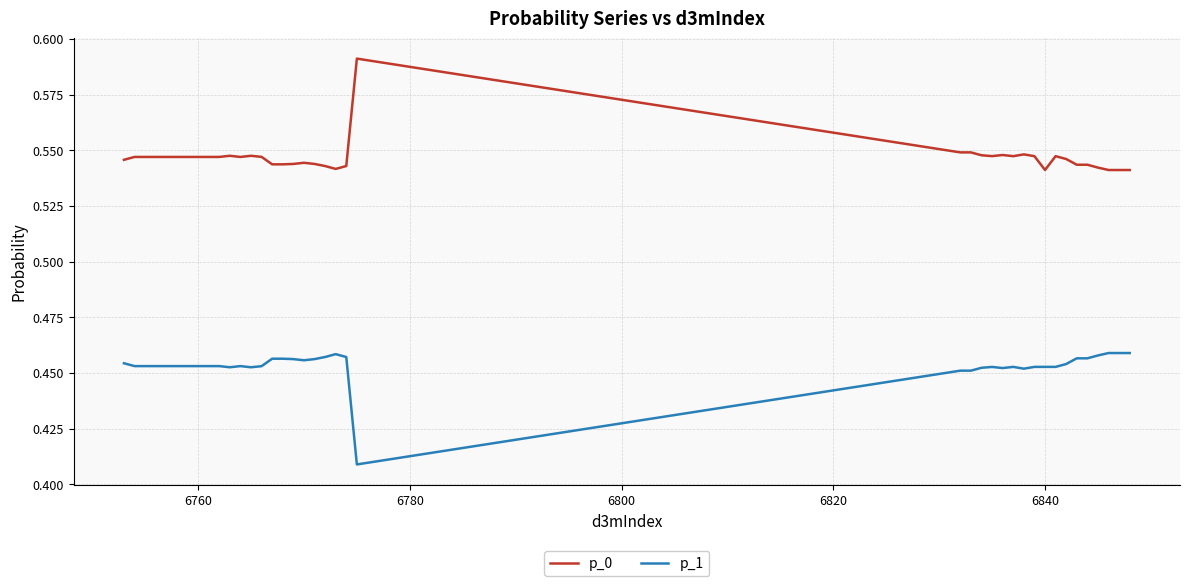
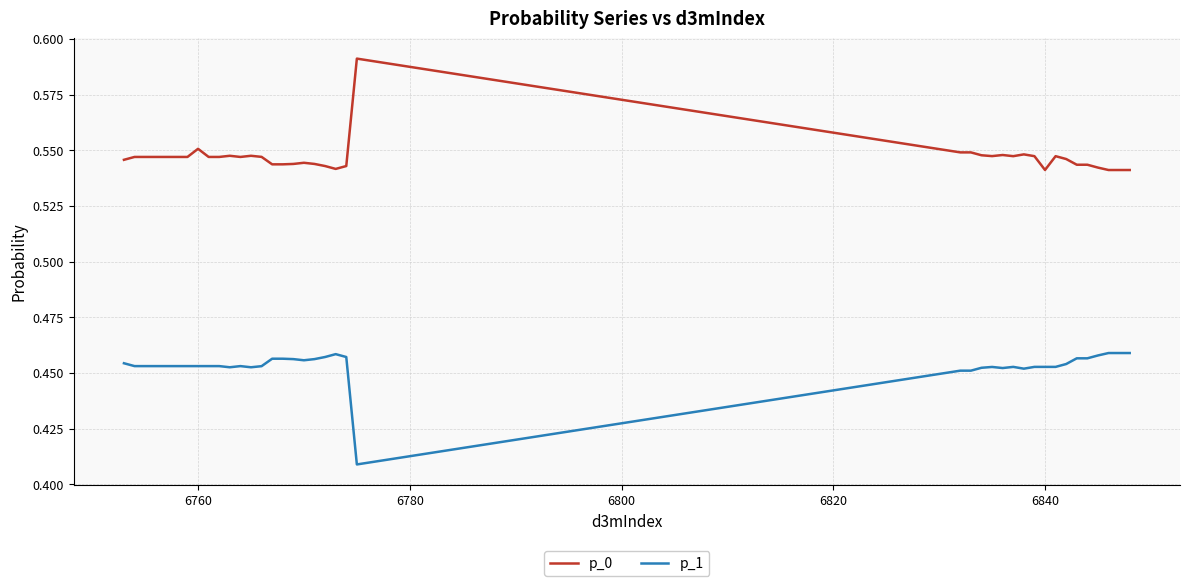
  {
    "p_0": {
-     "6760": 0.547,
+     "6760": 0.551,
      "6840": 0.541
    },
    "p_1": {
      "6760": 0.453,
      "6840": 0.453
    }
  }
